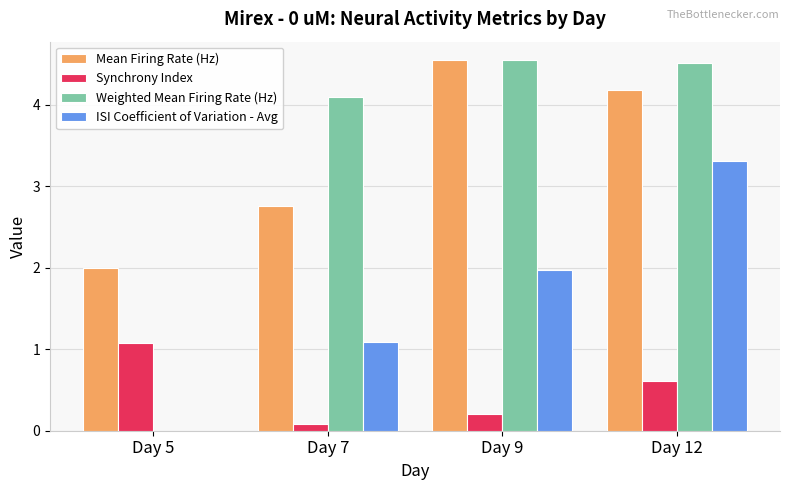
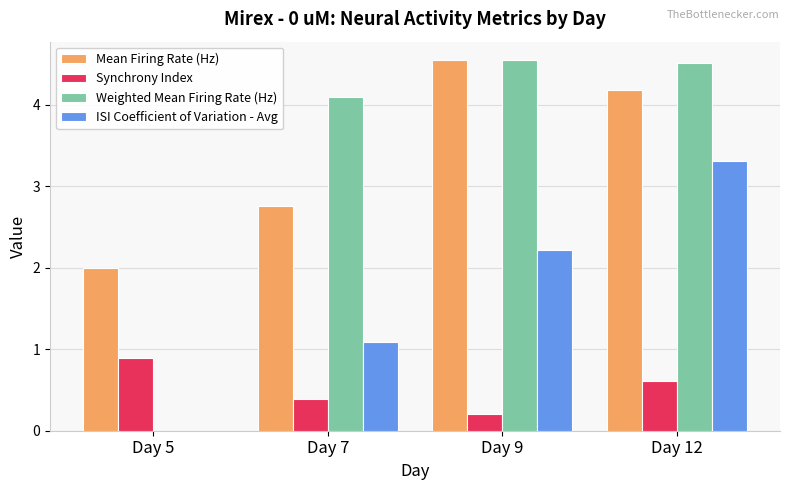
  {
    "Mean Firing Rate (Hz)": {
      "Day 5": 2.0,
      "Day 7": 2.8,
      "Day 9": 4.5,
      "Day 12": 4.2
    },
    "Synchrony Index": {
-     "Day 5": 1.1,
-     "Day 7": 0.1,
+     "Day 5": 0.9,
+     "Day 7": 0.4,
      "Day 9": 0.2,
      "Day 12": 0.6
    },
    "Weighted Mean Firing Rate (Hz)": {
      "Day 5": 0.0,
      "Day 7": 4.1,
      "Day 9": 4.5,
      "Day 12": 4.5
    },
    "ISI Coefficient of Variation - Avg": {
      "Day 5": 0.0,
      "Day 7": 1.1,
-     "Day 9": 2.0,
+     "Day 9": 2.2,
      "Day 12": 3.3
    }
  }
